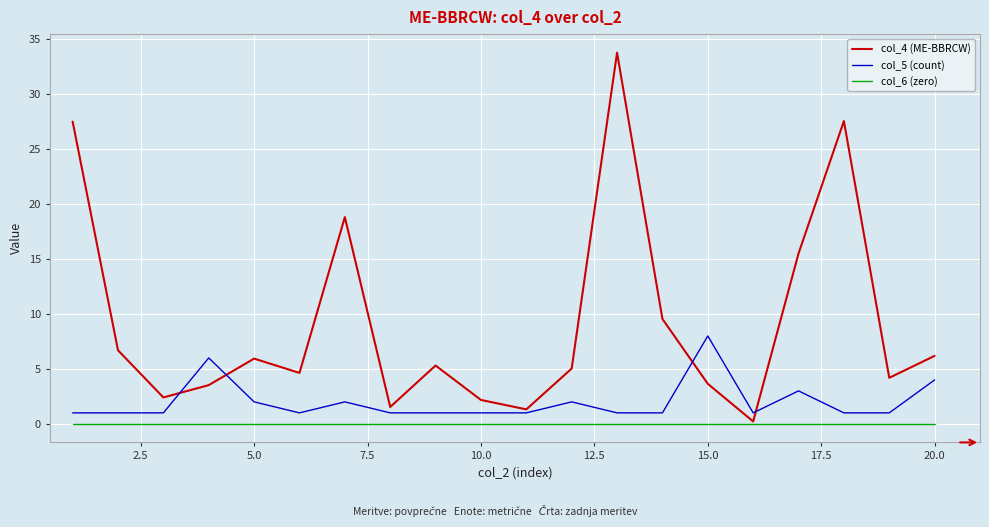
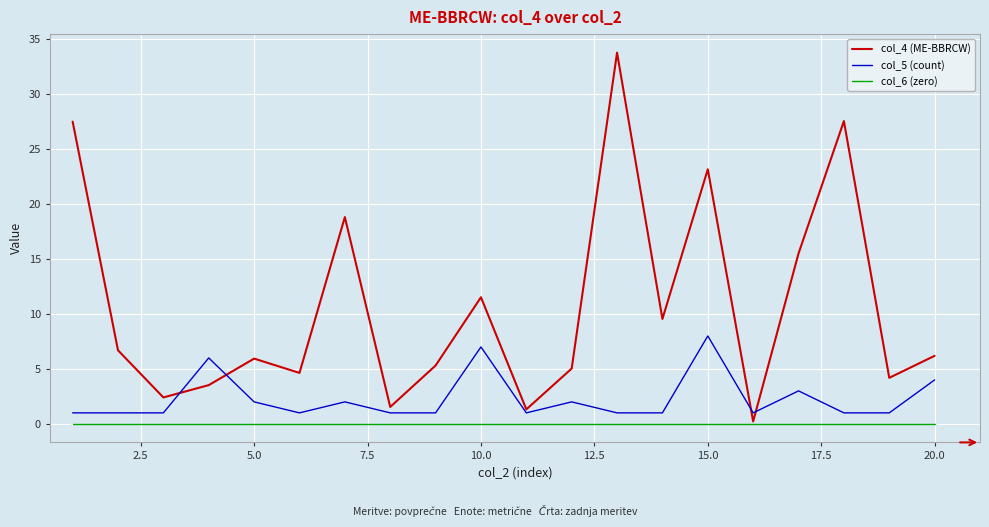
  {
    "col_4 (ME-BBRCW)": {
      "5.0": 5.9,
-     "10.0": 2.2,
-     "15.0": 3.6,
+     "10.0": 11.5,
+     "15.0": 23.2,
      "20.0": 6.2
    },
    "col_5 (count)": {
      "5.0": 2,
-     "10.0": 1,
+     "10.0": 7,
      "15.0": 8,
      "20.0": 4
    },
    "col_6 (zero)": {
      "5.0": 0.0,
      "10.0": 0.0,
      "15.0": 0.0,
      "20.0": 0.0
    }
  }
